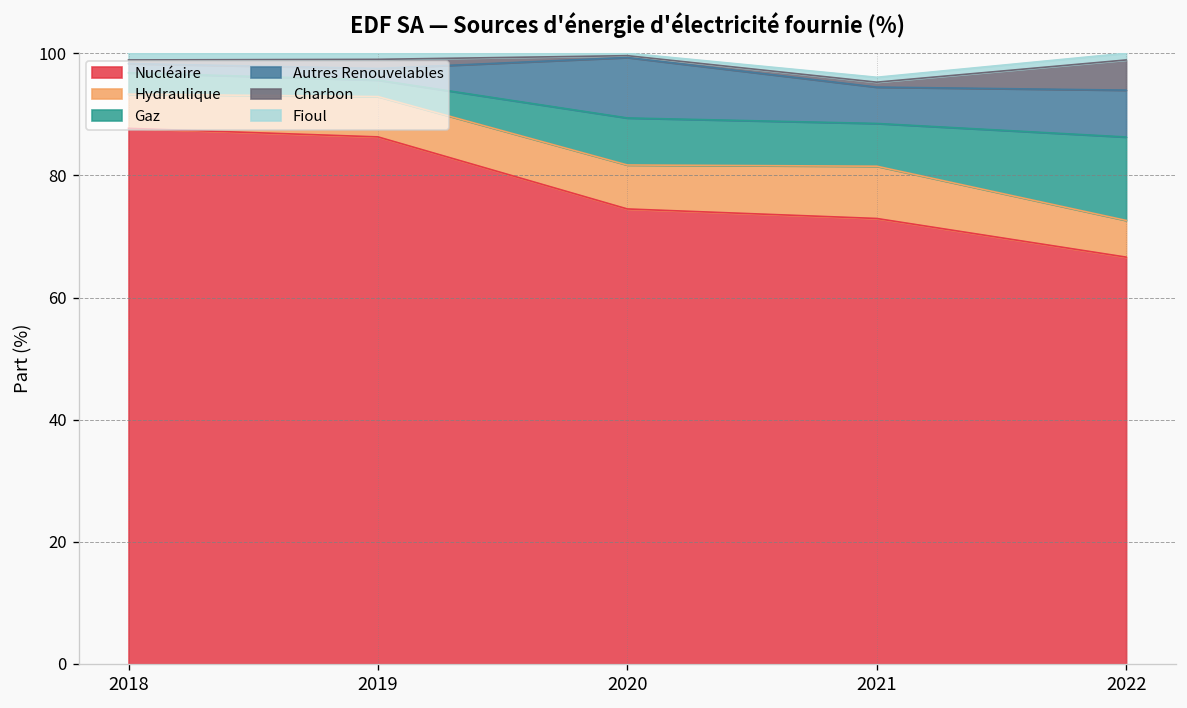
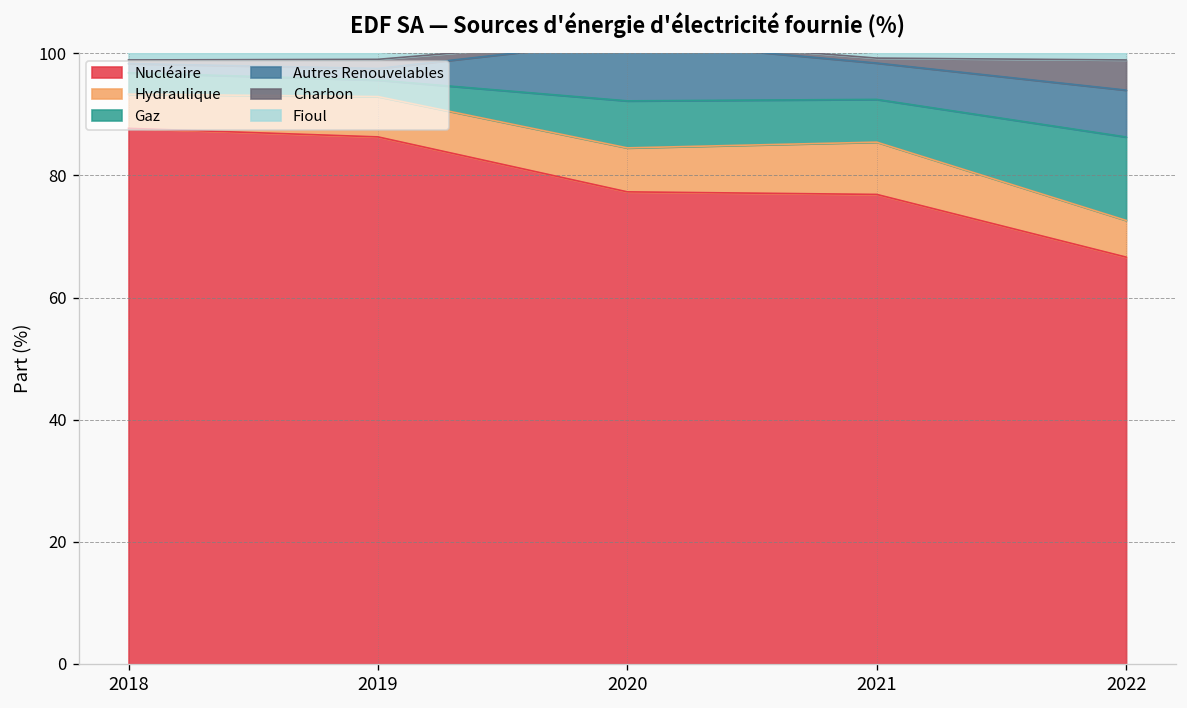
  {
    "Nucléaire": {
      "2019": 86,
-     "2020": 75,
-     "2021": 73,
+     "2020": 77,
+     "2021": 77,
      "2022": 67
    },
    "Hydraulique": {
      "2020": 7,
      "2021": 9,
      "2022": 6
    },
    "Fioul": {
      "2018": 1,
      "2019": 1,
      "2021": 1,
      "2022": 1
    }
  }
